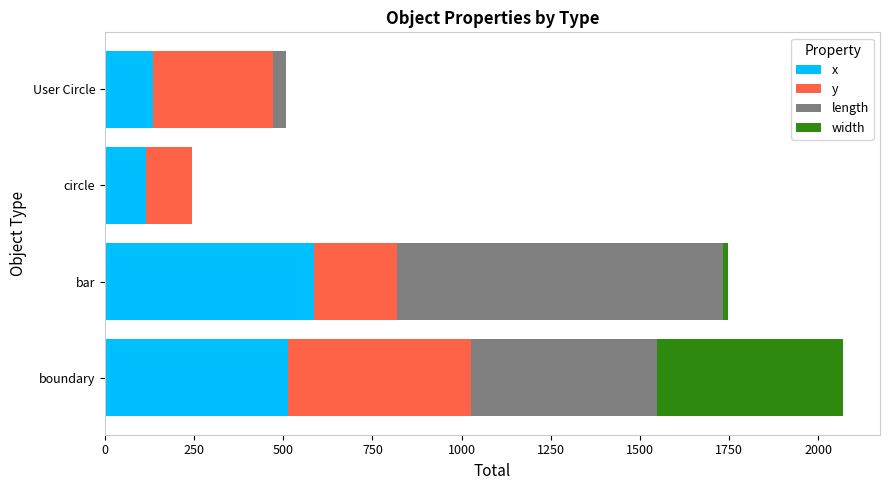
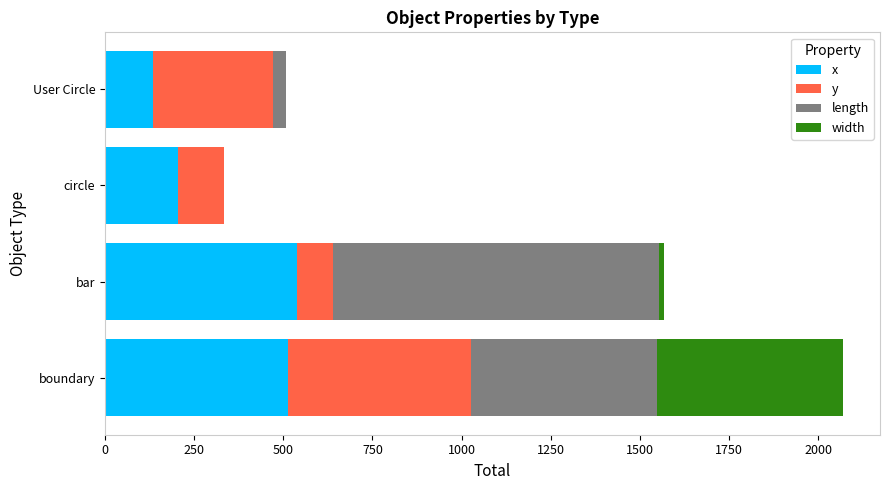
  {
    "x": {
      "User Circle": 140,
-     "circle": 110,
-     "bar": 590,
+     "circle": 200,
+     "bar": 540,
      "boundary": 510
    },
    "y": {
      "User Circle": 340,
      "circle": 130,
-     "bar": 230,
+     "bar": 100,
      "boundary": 510
    },
    "length": {
      "User Circle": 40,
      "circle": 0,
      "bar": 910,
      "boundary": 520
    },
    "width": {
      "User Circle": 0,
      "circle": 0,
      "bar": 20,
      "boundary": 520
    }
  }
